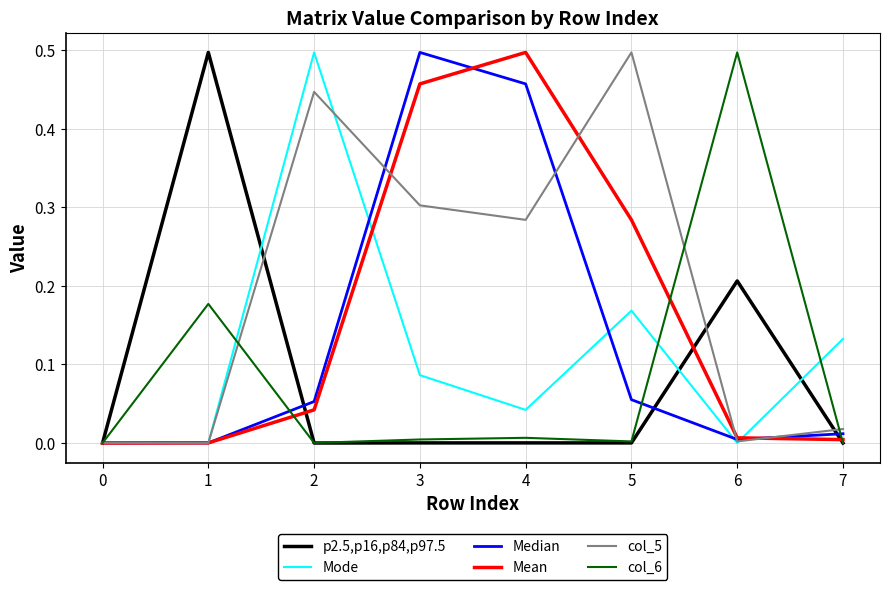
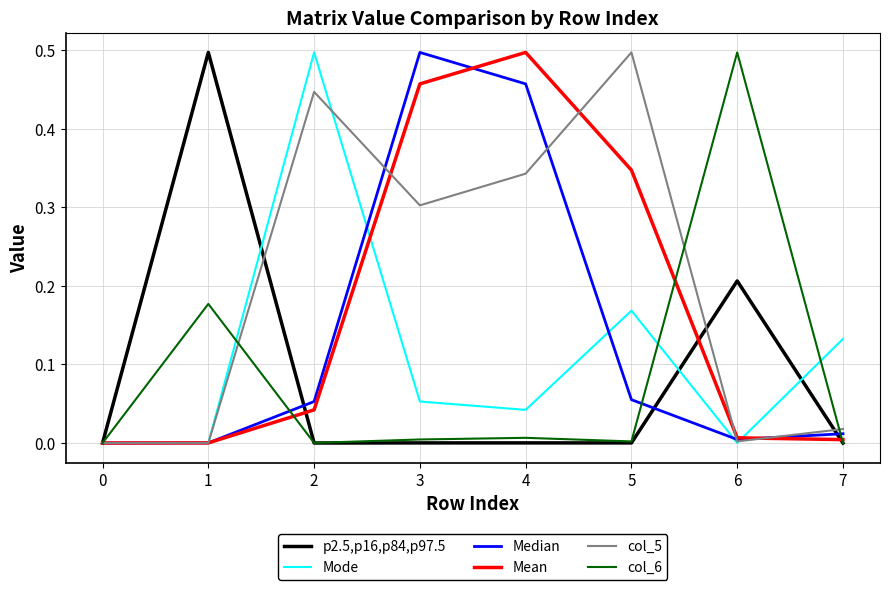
  {
    "p2.5,p16,p84,p97.5": {
      "1": 0.50,
      "3": 0.00,
      "4": 0.00,
      "6": 0.21
    },
    "Mode": {
      "2": 0.50,
-     "3": 0.09,
+     "3": 0.05,
      "4": 0.04,
      "5": 0.17,
      "7": 0.13
    },
    "Median": {
      "2": 0.05,
      "3": 0.50,
      "4": 0.46,
      "5": 0.06,
      "7": 0.01
    },
    "Mean": {
      "2": 0.04,
      "3": 0.46,
      "4": 0.50,
-     "5": 0.28,
+     "5": 0.35,
      "7": 0.00
    },
    "col_5": {
      "2": 0.45,
      "3": 0.30,
-     "4": 0.28,
+     "4": 0.34,
      "5": 0.50,
      "7": 0.02
    },
    "col_6": {
      "1": 0.18,
      "3": 0.00,
      "4": 0.01,
      "6": 0.50
    }
  }
